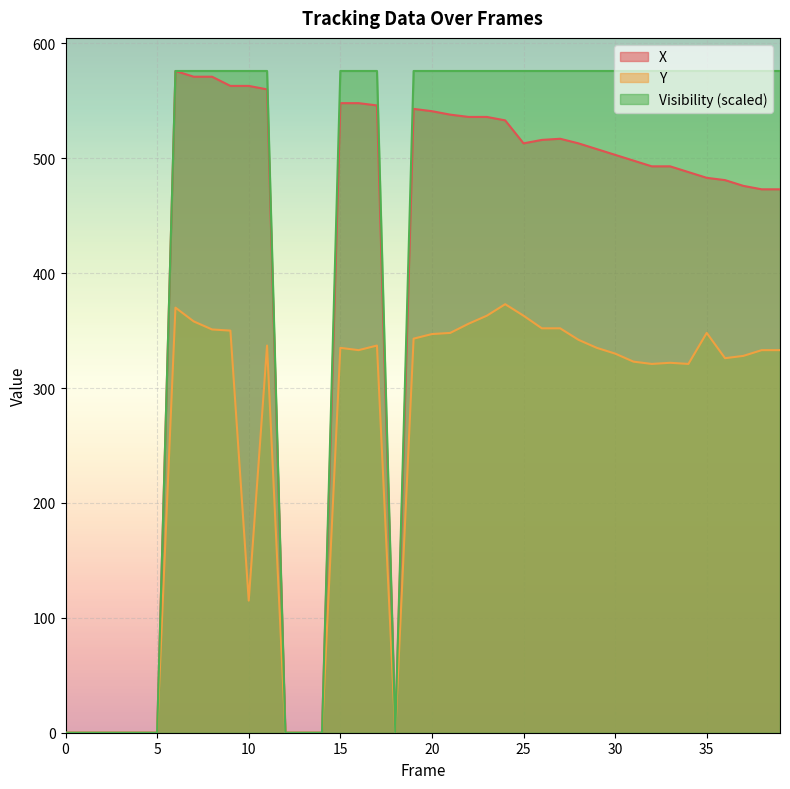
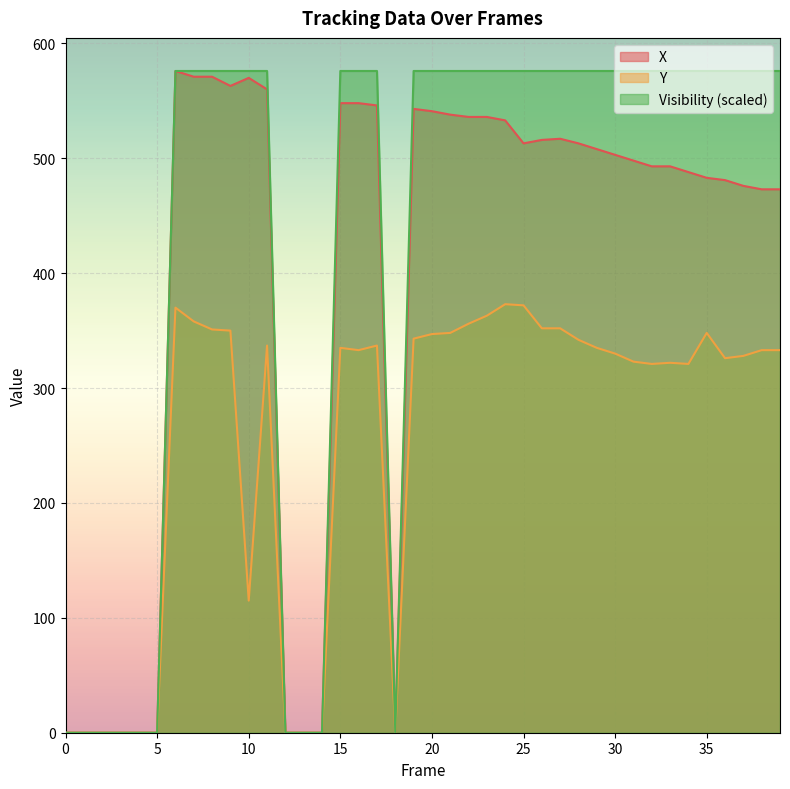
  {
    "X": {
-     "10": 563,
+     "10": 570,
      "15": 548,
      "20": 541,
      "25": 513,
      "30": 503,
      "35": 483
    },
    "Y": {
      "10": 115,
      "15": 335,
      "20": 347,
-     "25": 363,
+     "25": 372,
      "30": 330,
      "35": 348
    },
    "Visibility (scaled)": {
      "10": 576,
      "15": 576,
      "20": 576,
      "25": 576
    }
  }
